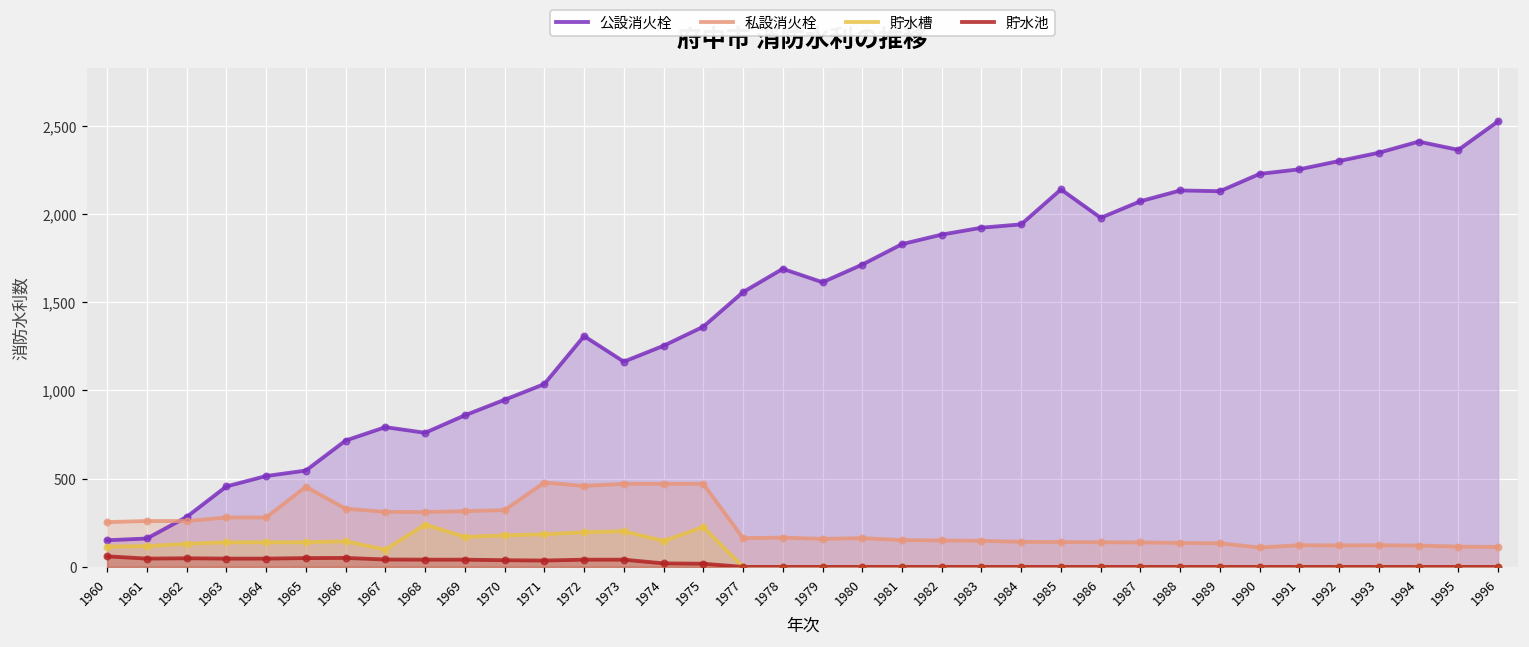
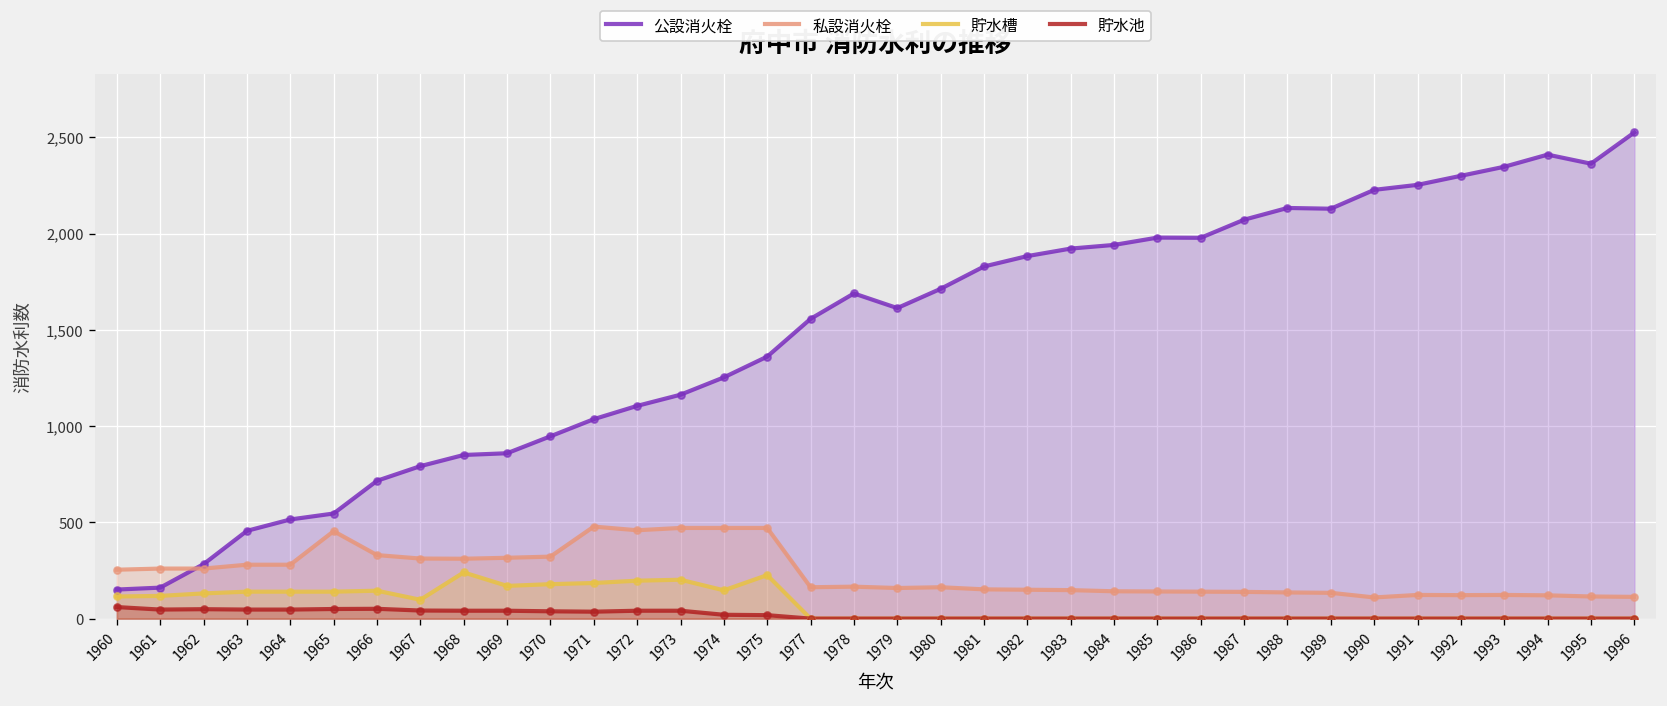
  {
    "公設消火栓": {
      "1960": "150",
      "1961": "160",
      "1962": "280",
      "1963": "460",
      "1964": "520",
      "1965": "550",
      "1966": "720",
      "1967": "790",
-     "1968": "760",
+     "1968": "850",
      "1969": "860",
      "1970": "950",
      "1971": "1,040",
-     "1972": "1,310",
+     "1972": "1,110",
      "1973": "1,160",
      "1974": "1,250",
      "1975": "1,360",
      "1977": "1,560",
      "1978": "1,690",
      "1979": "1,610",
      "1980": "1,710",
      "1981": "1,830",
      "1982": "1,880",
      "1983": "1,920",
      "1984": "1,940",
-     "1985": "2,140",
+     "1985": "1,980",
      "1986": "1,980",
      "1987": "2,070",
      "1988": "2,130",
      "1989": "2,130",
      "1990": "2,230",
      "1991": "2,250",
      "1992": "2,300",
      "1993": "2,350",
      "1994": "2,410",
      "1995": "2,360",
      "1996": "2,530"
    },
    "私設消火栓": {
      "1960": "250",
      "1961": "260",
      "1962": "260",
      "1963": "280",
      "1964": "280",
      "1965": "450",
      "1966": "330",
      "1967": "310",
      "1968": "310",
      "1969": "320",
      "1970": "320",
      "1971": "480",
      "1972": "460",
      "1973": "470",
      "1974": "470",
      "1975": "470",
      "1977": "160",
      "1978": "170",
      "1979": "160",
      "1980": "160",
      "1981": "150",
      "1982": "150",
      "1983": "150",
      "1984": "140",
      "1985": "140",
      "1986": "140",
      "1987": "140",
      "1988": "140",
      "1989": "130",
      "1990": "110",
      "1991": "120",
      "1992": "120",
      "1993": "120",
      "1994": "120",
      "1995": "120",
      "1996": "110"
    },
    "貯水槽": {
      "1960": "120",
      "1961": "120",
      "1962": "130",
      "1963": "140",
      "1964": "140",
      "1965": "140",
      "1966": "150",
      "1967": "100",
      "1968": "240",
      "1969": "170",
      "1970": "180",
      "1971": "190",
      "1972": "200",
      "1973": "200",
      "1974": "150",
      "1975": "230"
    },
    "貯水池": {
      "1960": "60",
      "1961": "50",
      "1962": "50",
      "1963": "50",
      "1964": "50",
      "1965": "50",
      "1966": "50",
      "1967": "40",
      "1968": "40",
      "1969": "40",
      "1970": "40",
      "1971": "40",
      "1972": "40",
      "1973": "40",
      "1974": "20",
      "1975": "20"
    }
  }
